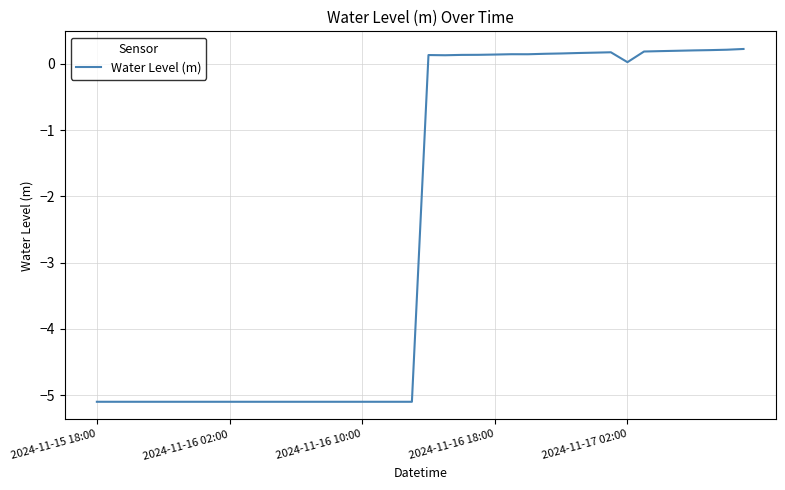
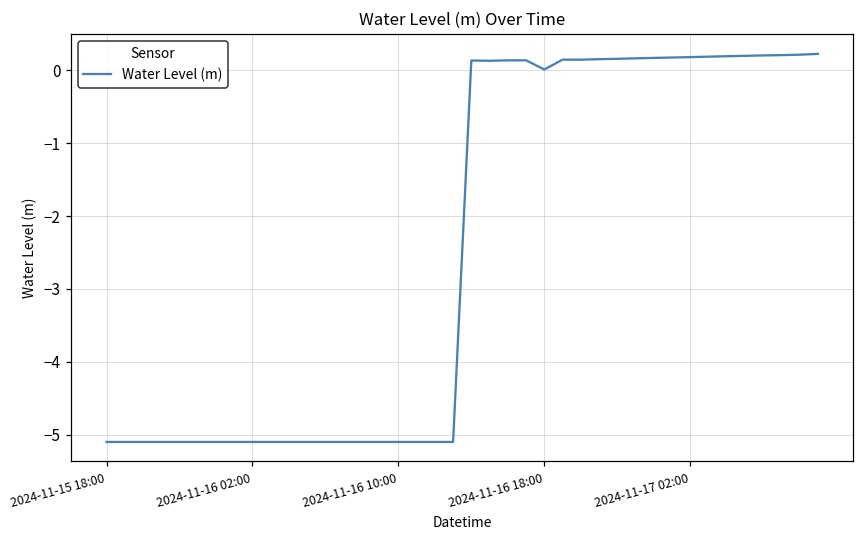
  {
    "2024-11-15 18:00": -5.1,
    "2024-11-16 02:00": -5.1,
    "2024-11-16 10:00": -5.1,
-   "2024-11-16 18:00": 0.1,
-   "2024-11-17 02:00": 0.0
+   "2024-11-16 18:00": 0.0,
+   "2024-11-17 02:00": 0.2
  }
